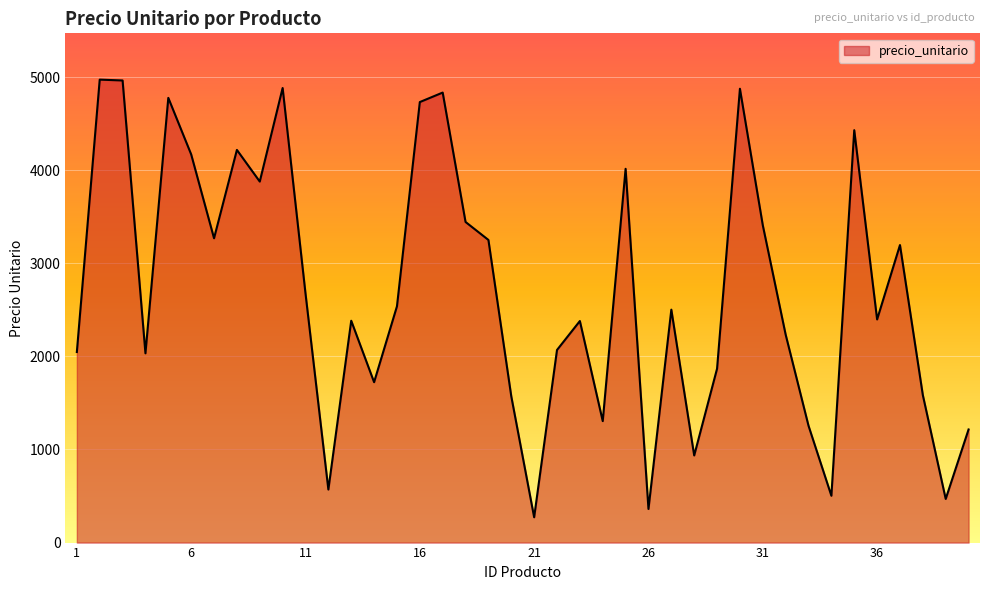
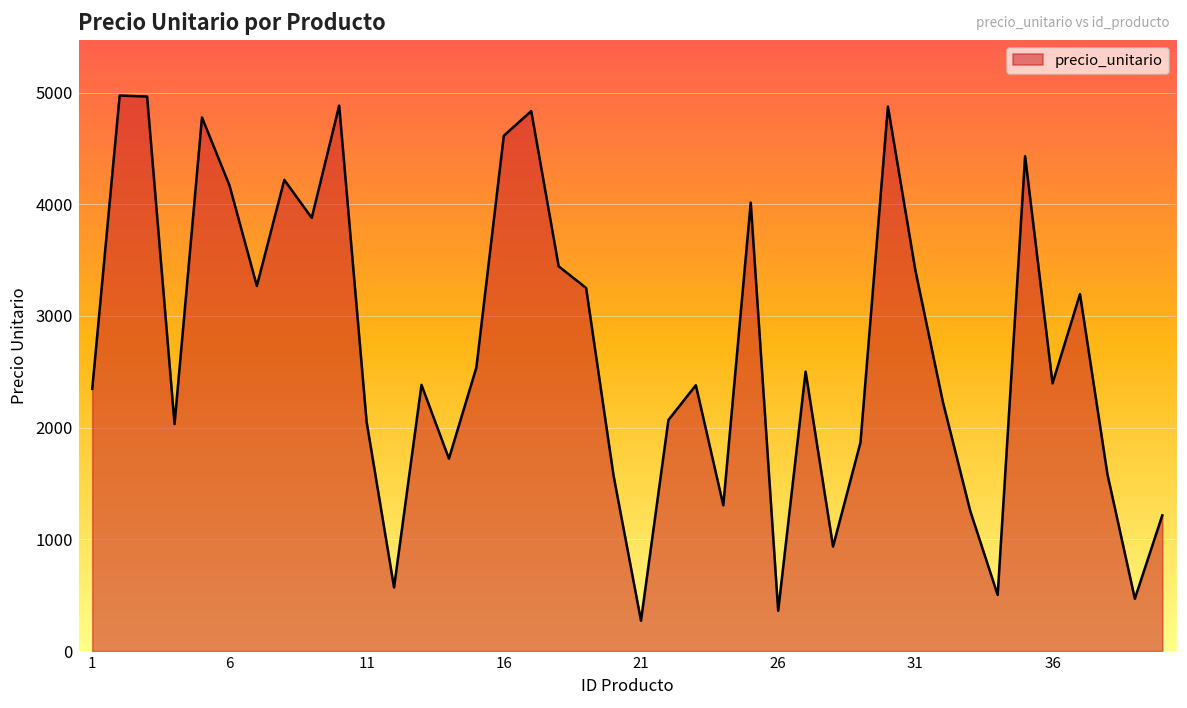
  {
-   "1": 2000,
+   "1": 2300,
    "6": 4200,
-   "11": 2700,
-   "16": 4700,
+   "11": 2100,
+   "16": 4600,
    "21": 300,
    "26": 400,
    "31": 3400,
    "36": 2400
  }
